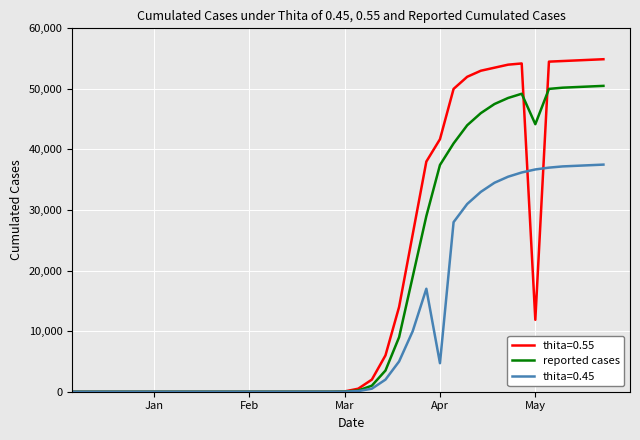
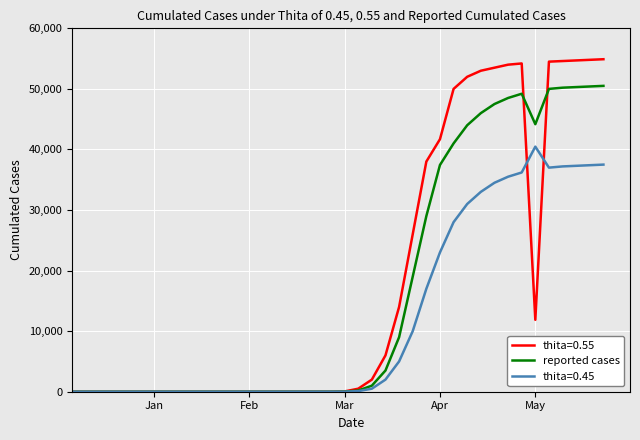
  {
    "thita=0.55": {
      "Apr": "42,000",
      "May": "12,000"
    },
    "reported cases": {
      "Apr": "37,000",
      "May": "44,000"
    },
    "thita=0.45": {
-     "Apr": "5,000",
-     "May": "37,000"
+     "Apr": "23,000",
+     "May": "40,000"
    }
  }
